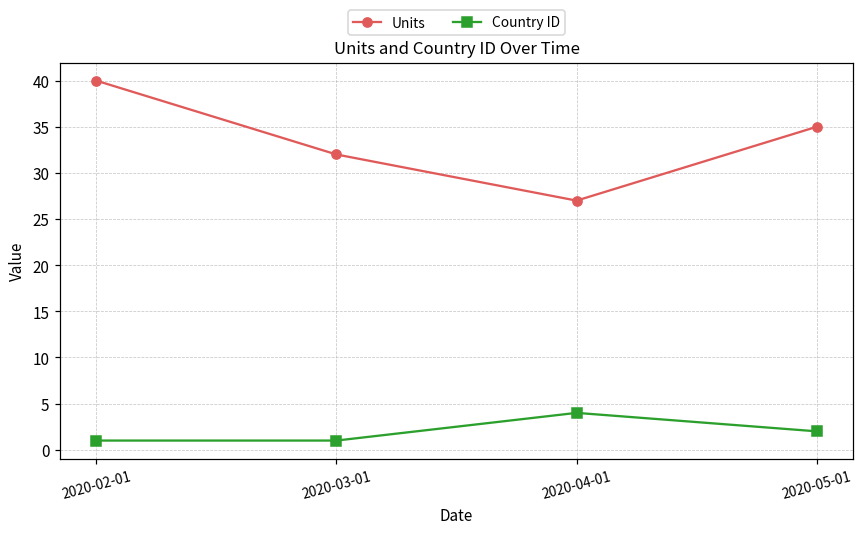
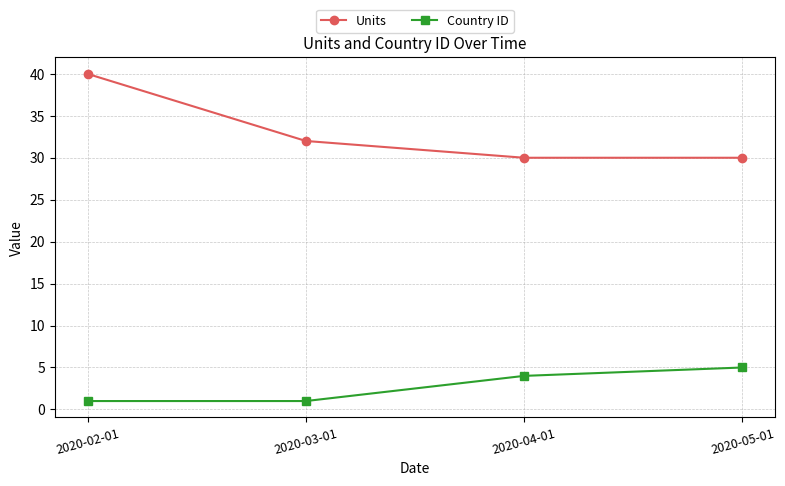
  {
    "Units": {
      "2020-02-01": 40,
      "2020-03-01": 32,
-     "2020-04-01": 27,
-     "2020-05-01": 35
+     "2020-04-01": 30,
+     "2020-05-01": 30
    },
    "Country ID": {
      "2020-02-01": 1,
      "2020-03-01": 1,
      "2020-04-01": 4,
-     "2020-05-01": 2
+     "2020-05-01": 5
    }
  }
